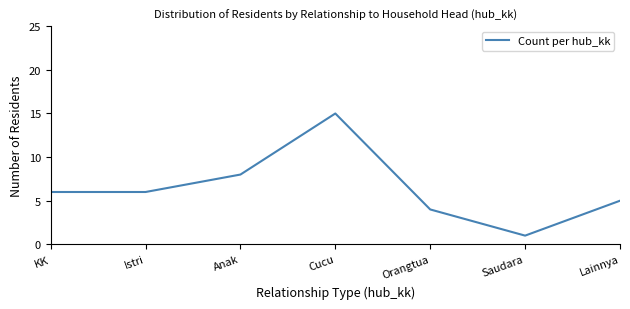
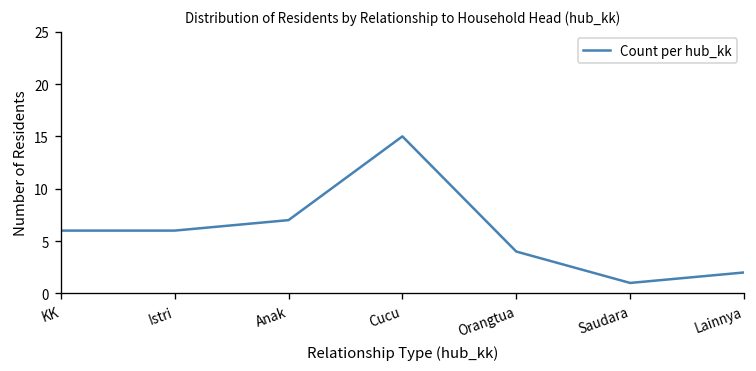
  {
    "KK": 6,
    "Istri": 6,
-   "Anak": 8,
+   "Anak": 7,
    "Cucu": 15,
    "Orangtua": 4,
    "Saudara": 1,
-   "Lainnya": 5
+   "Lainnya": 2
  }
